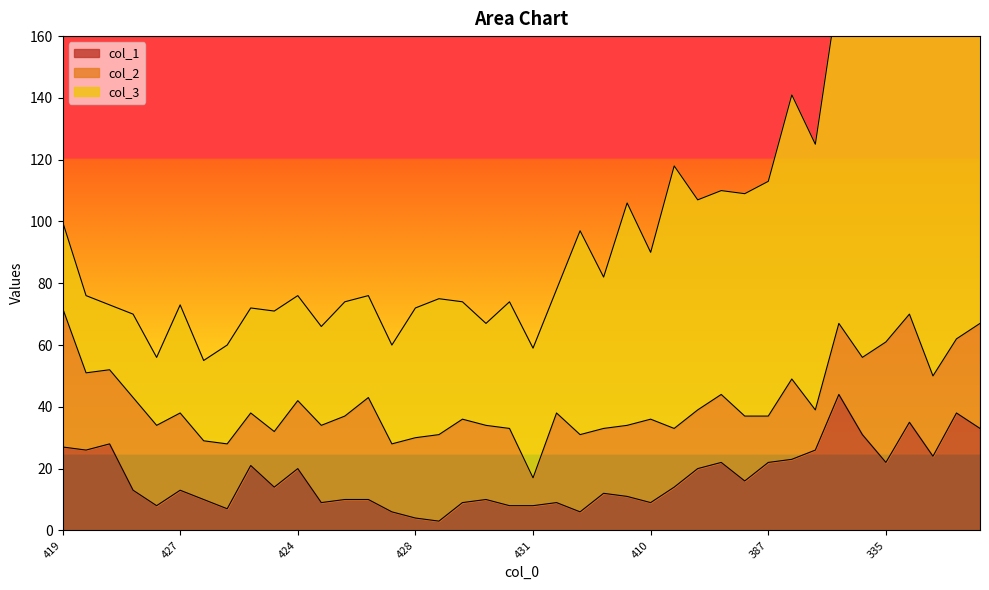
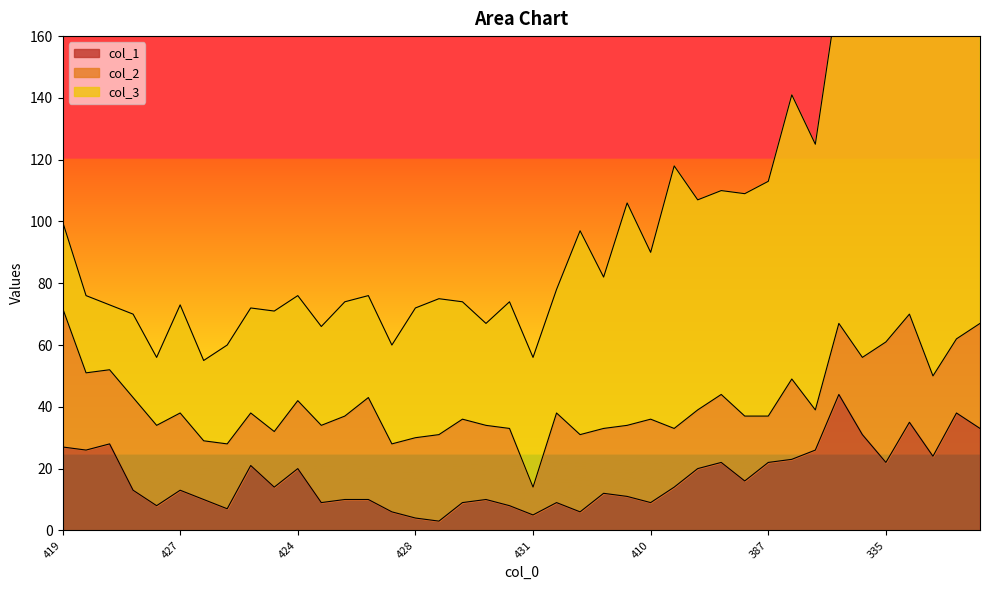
  {
    "col_1": {
      "419": 27,
-     "431": 8,
+     "431": 5,
      "410": 9,
      "387": 22
    },
    "col_2": {
      "419": 45,
      "431": 9,
      "410": 27,
      "387": 15
    },
    "col_3": {
      "419": 28,
      "431": 42,
      "410": 54,
      "387": 76
    }
  }
